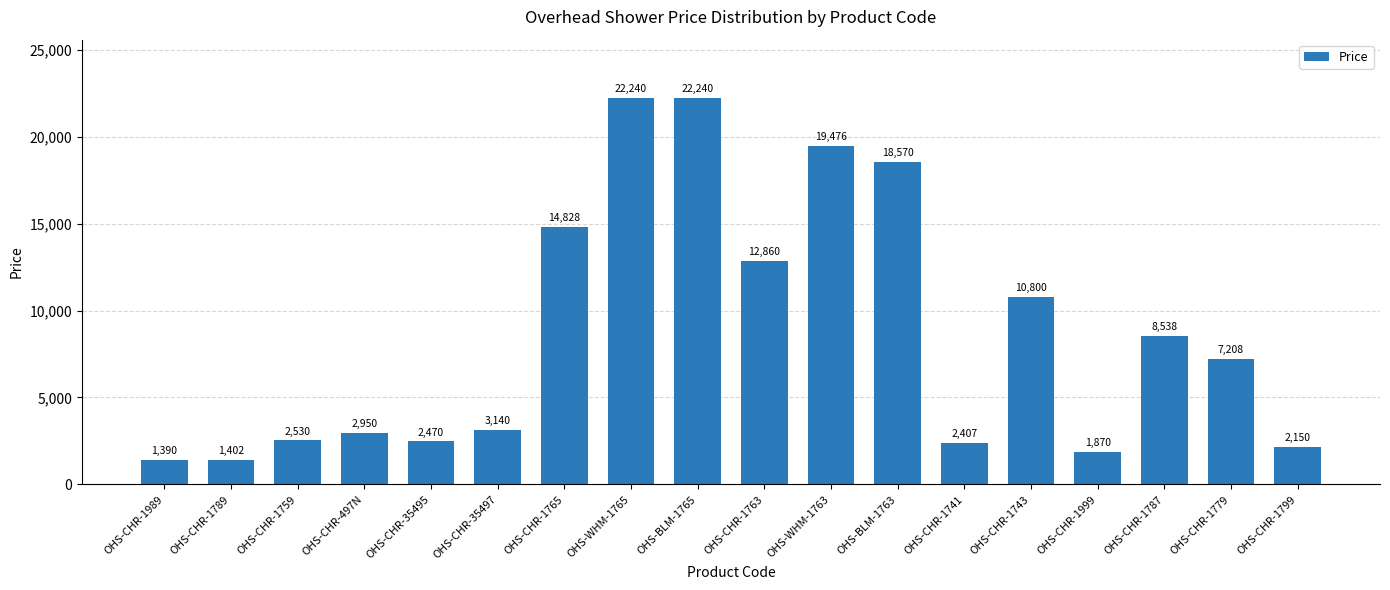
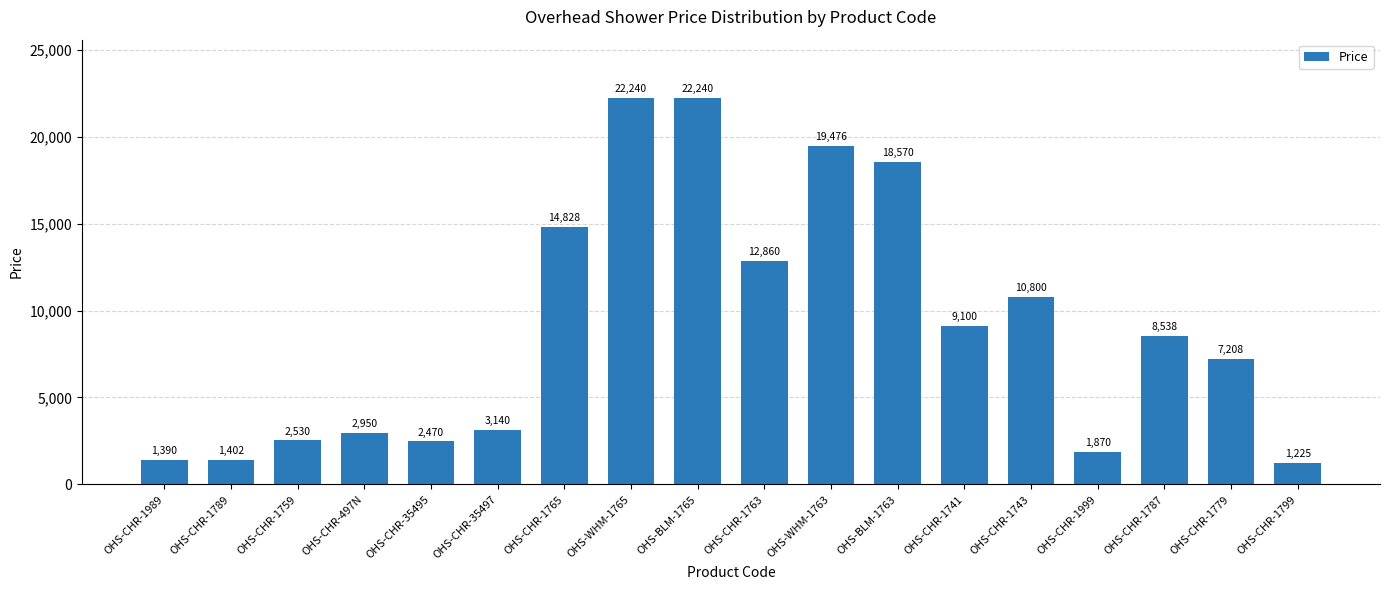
  {
    "OHS-CHR-1989": "1,390",
    "OHS-CHR-1789": "1,402",
    "OHS-CHR-1759": "2,530",
    "OHS-CHR-497N": "2,950",
    "OHS-CHR-35495": "2,470",
    "OHS-CHR-35497": "3,140",
    "OHS-CHR-1765": "14,828",
    "OHS-WHM-1765": "22,240",
    "OHS-BLM-1765": "22,240",
    "OHS-CHR-1763": "12,860",
    "OHS-WHM-1763": "19,476",
    "OHS-BLM-1763": "18,570",
-   "OHS-CHR-1741": "2,407",
+   "OHS-CHR-1741": "9,100",
    "OHS-CHR-1743": "10,800",
    "OHS-CHR-1999": "1,870",
    "OHS-CHR-1787": "8,538",
    "OHS-CHR-1779": "7,208",
-   "OHS-CHR-1799": "2,150"
+   "OHS-CHR-1799": "1,225"
  }
